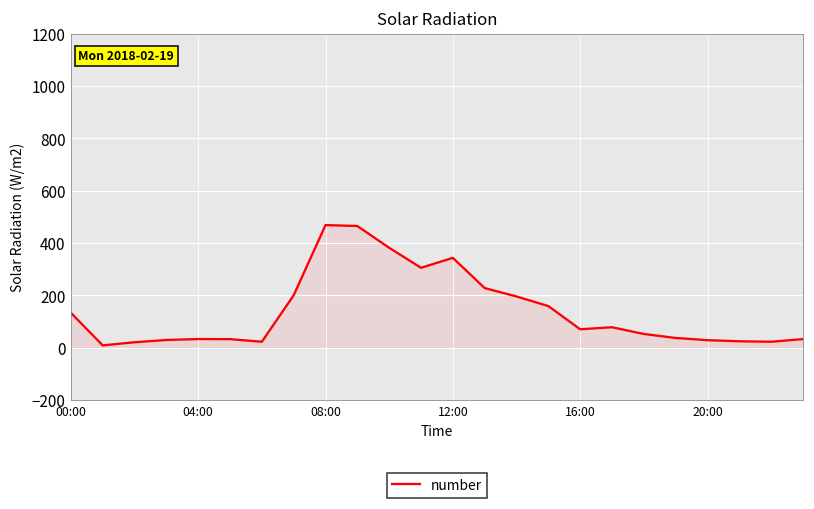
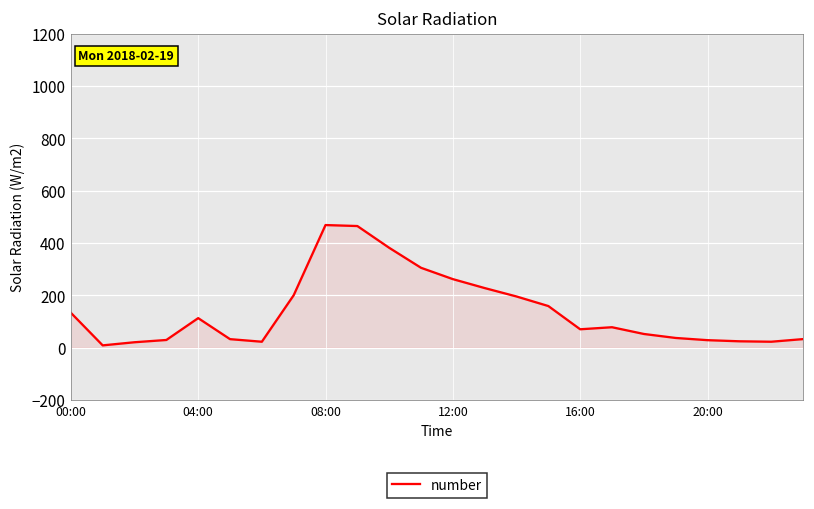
  {
    "00:00": 130,
-   "04:00": 30,
+   "04:00": 110,
    "08:00": 470,
-   "12:00": 340,
+   "12:00": 260,
    "16:00": 70,
    "20:00": 30
  }
